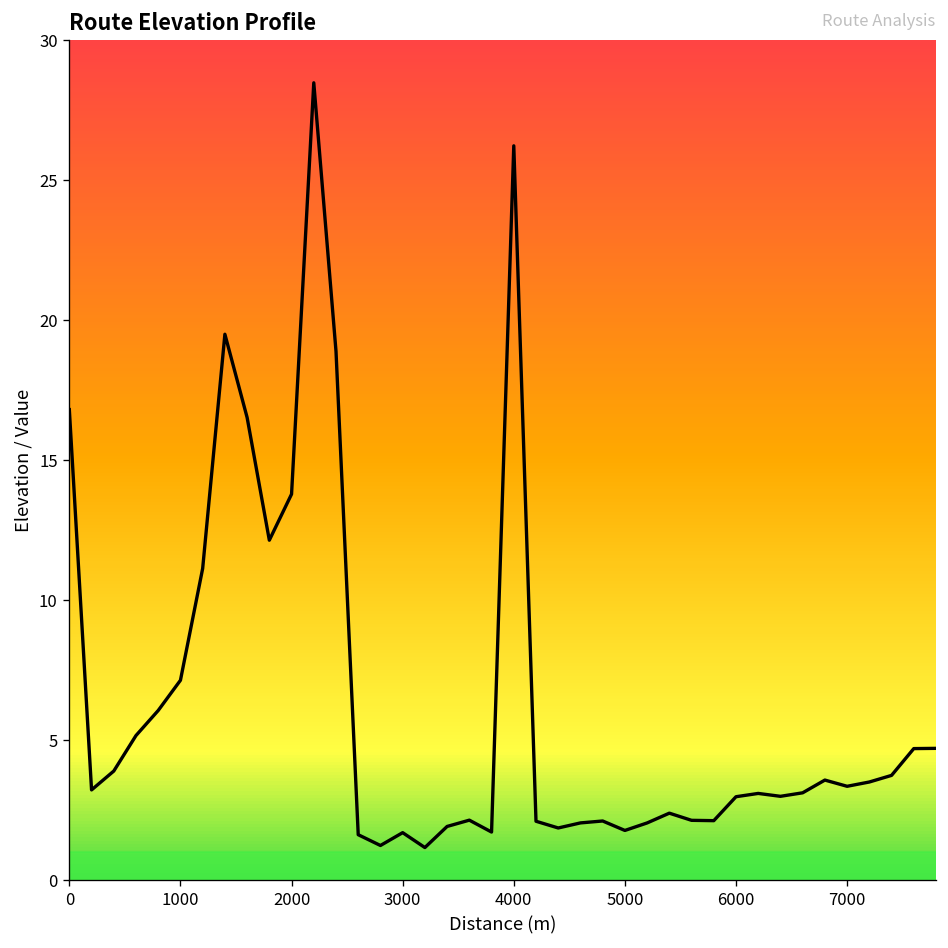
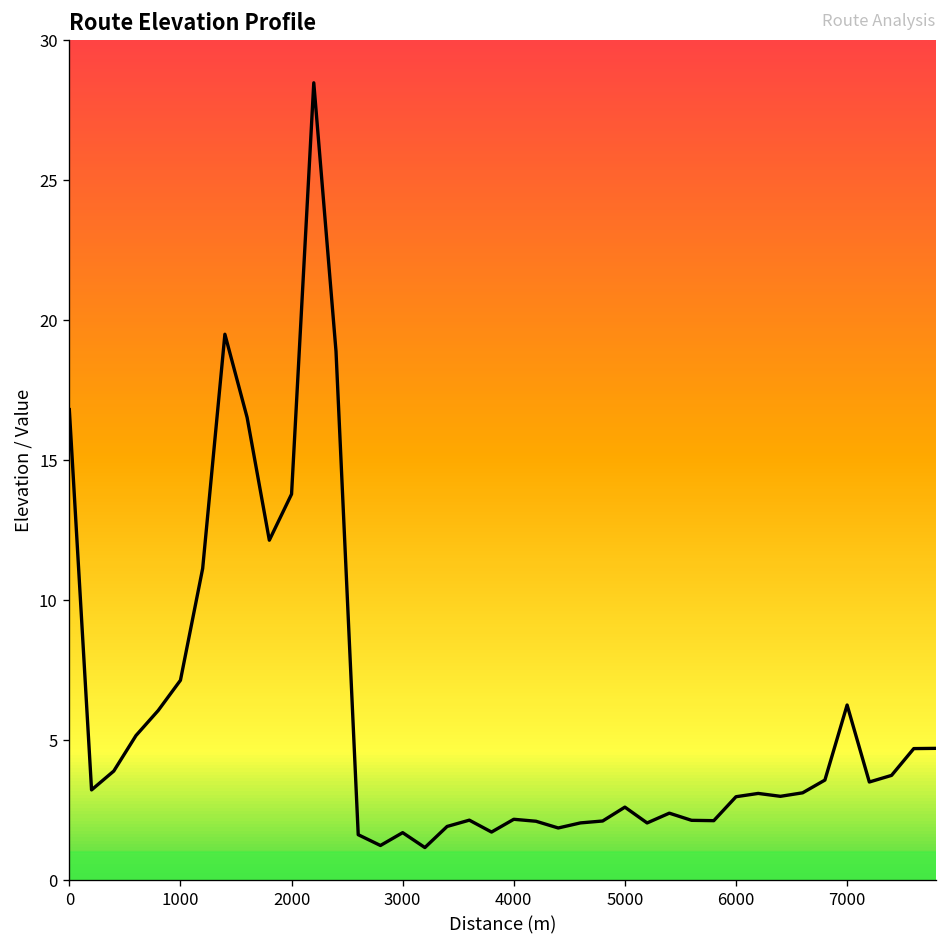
  {
    "0": 16.8,
    "1000": 7.1,
    "2000": 13.8,
    "3000": 1.7,
-   "4000": 26.2,
-   "5000": 1.8,
+   "4000": 2.2,
+   "5000": 2.6,
    "6000": 3.0,
-   "7000": 3.4
+   "7000": 6.3
  }
